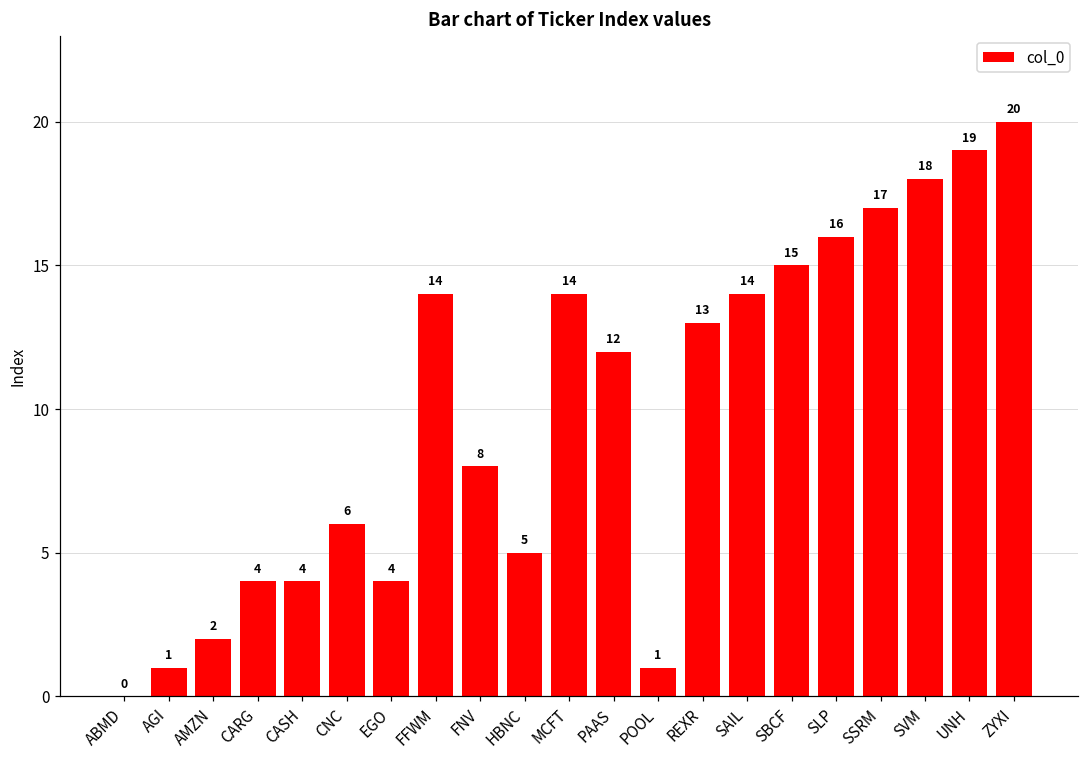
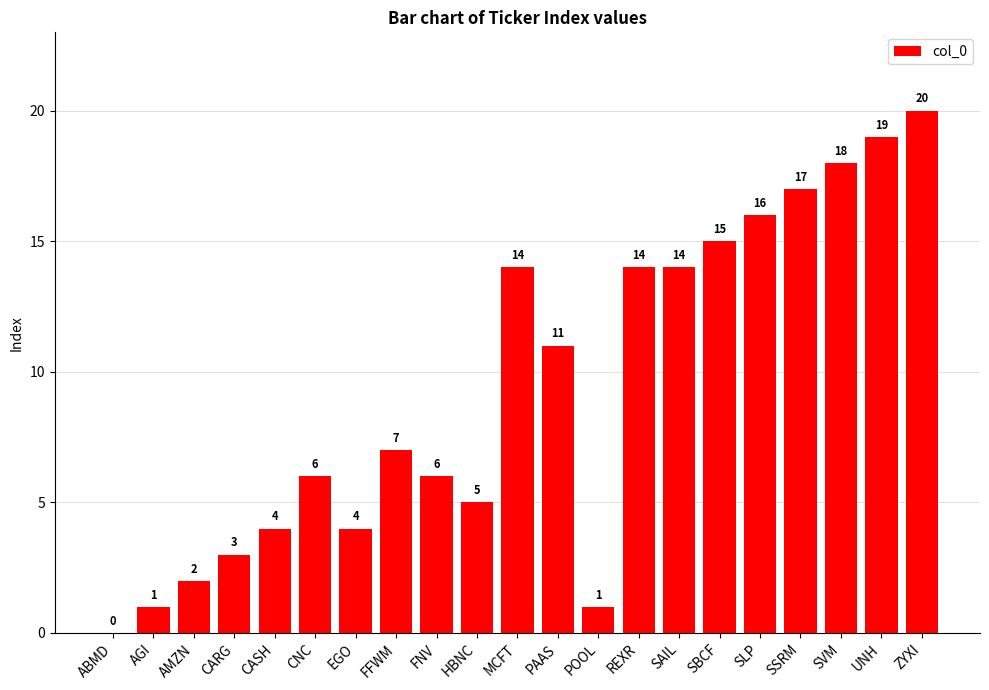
  {
    "ABMD": 0,
    "AGI": 1,
    "AMZN": 2,
-   "CARG": 4,
+   "CARG": 3,
    "CASH": 4,
    "CNC": 6,
    "EGO": 4,
-   "FFWM": 14,
-   "FNV": 8,
+   "FFWM": 7,
+   "FNV": 6,
    "HBNC": 5,
    "MCFT": 14,
-   "PAAS": 12,
+   "PAAS": 11,
    "POOL": 1,
-   "REXR": 13,
+   "REXR": 14,
    "SAIL": 14,
    "SBCF": 15,
    "SLP": 16,
    "SSRM": 17,
    "SVM": 18,
    "UNH": 19,
    "ZYXI": 20
  }
